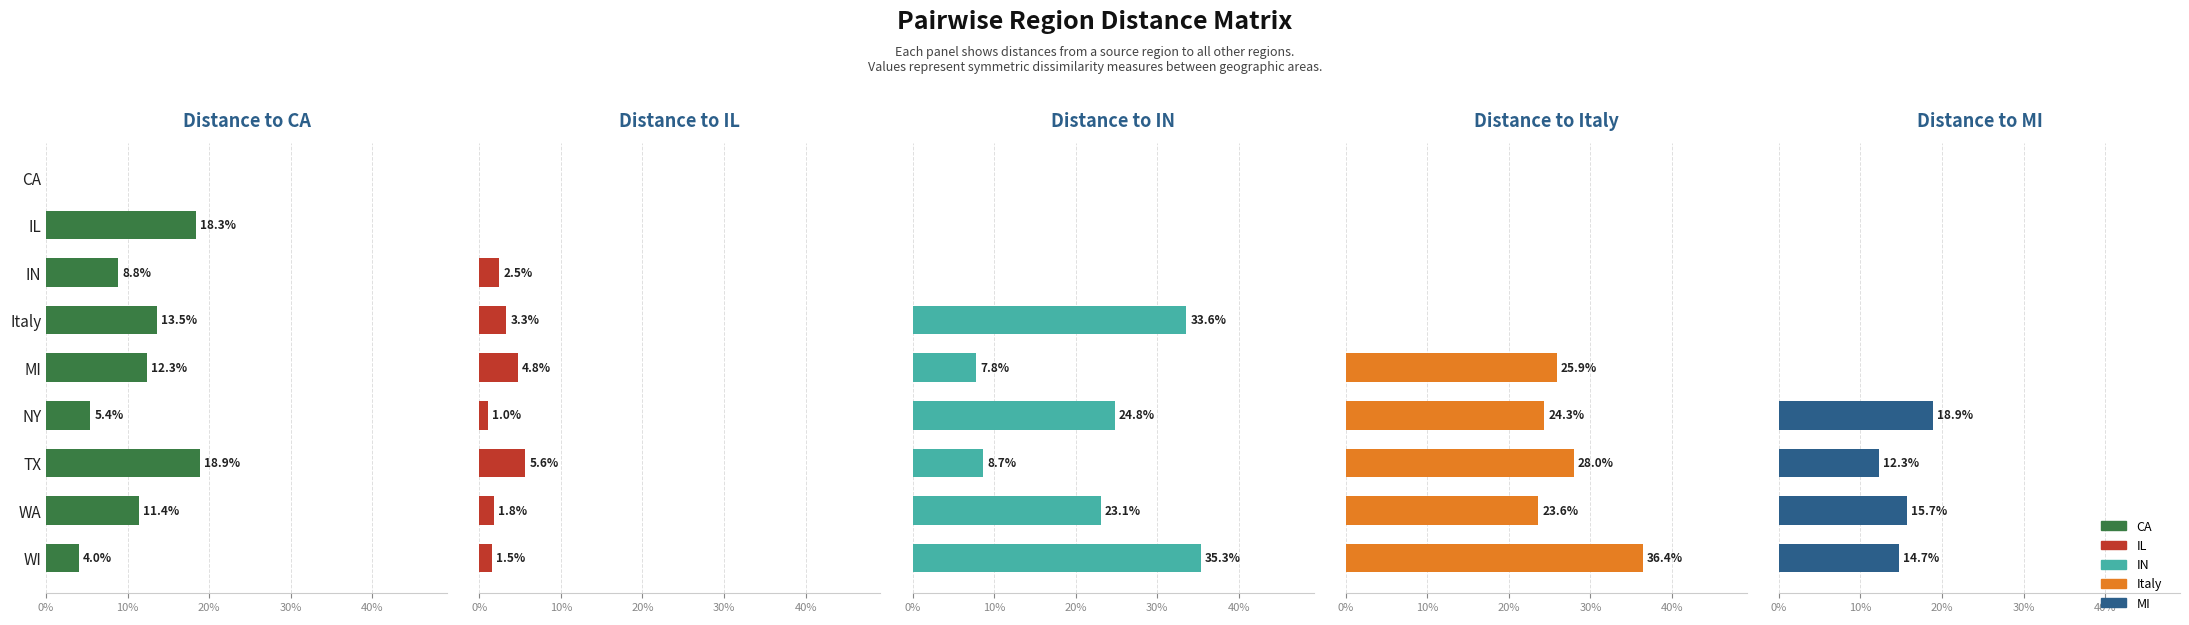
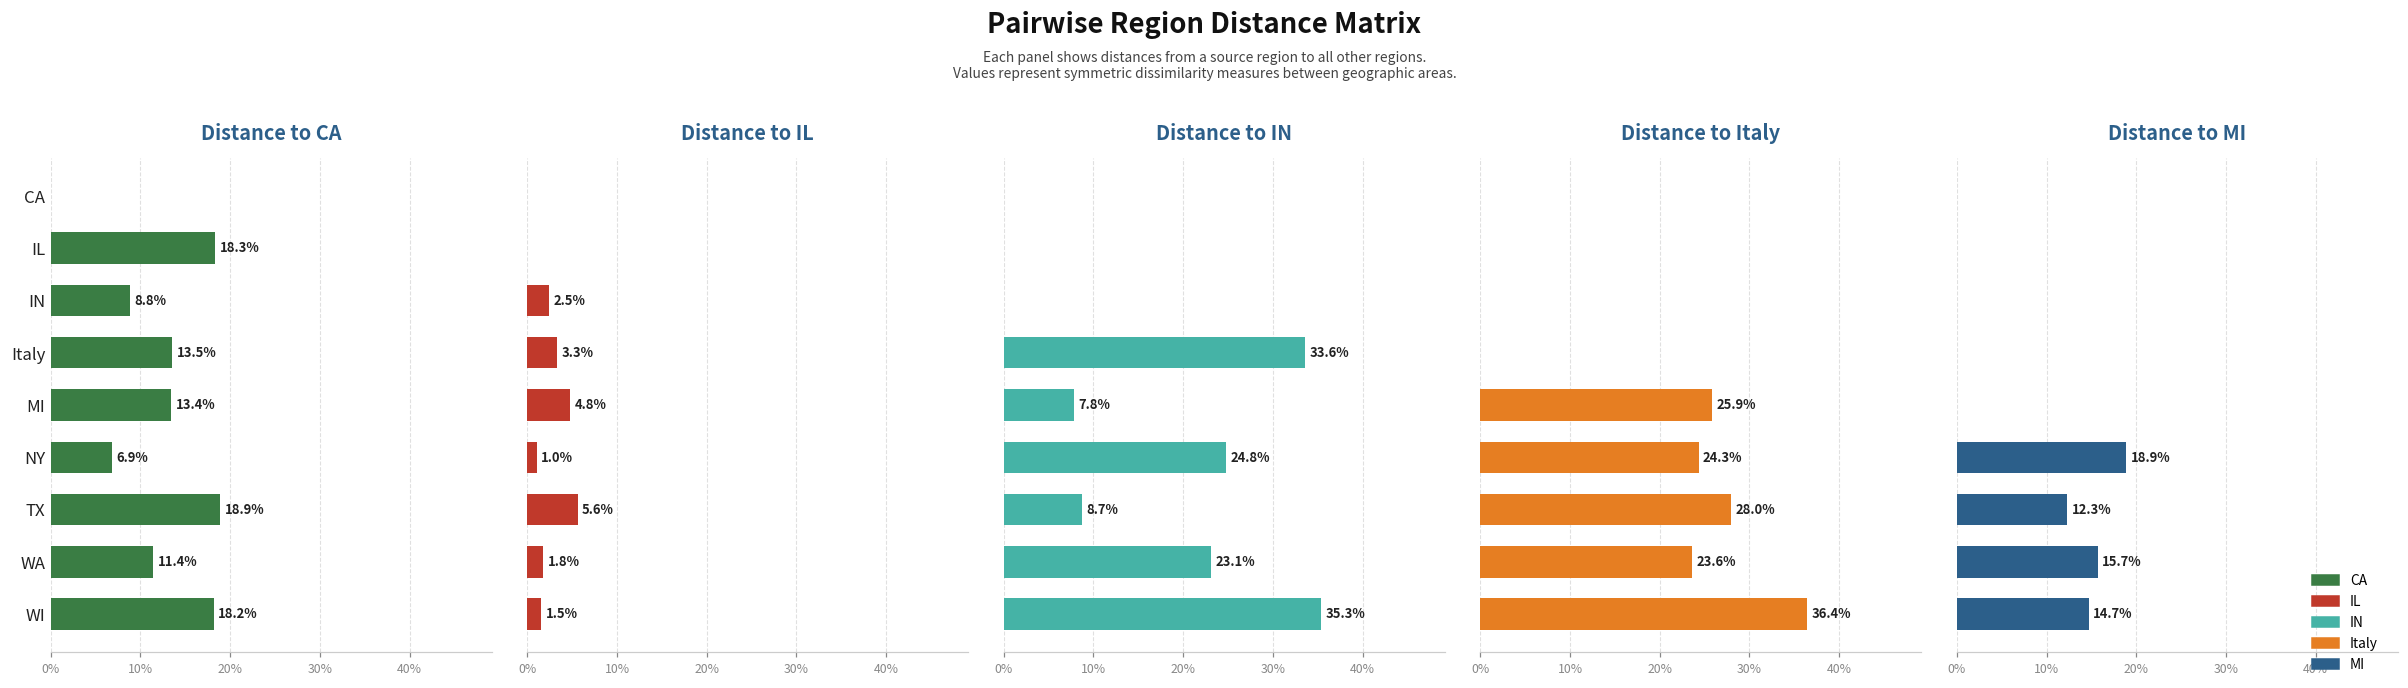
  {
    "Distance to CA": {
      "IL": "18.3%",
      "IN": "8.8%",
      "Italy": "13.5%",
-     "MI": "12.3%",
-     "NY": "5.4%",
+     "MI": "13.4%",
+     "NY": "6.9%",
      "TX": "18.9%",
      "WA": "11.4%",
-     "WI": "4.0%"
+     "WI": "18.2%"
    }
  }
